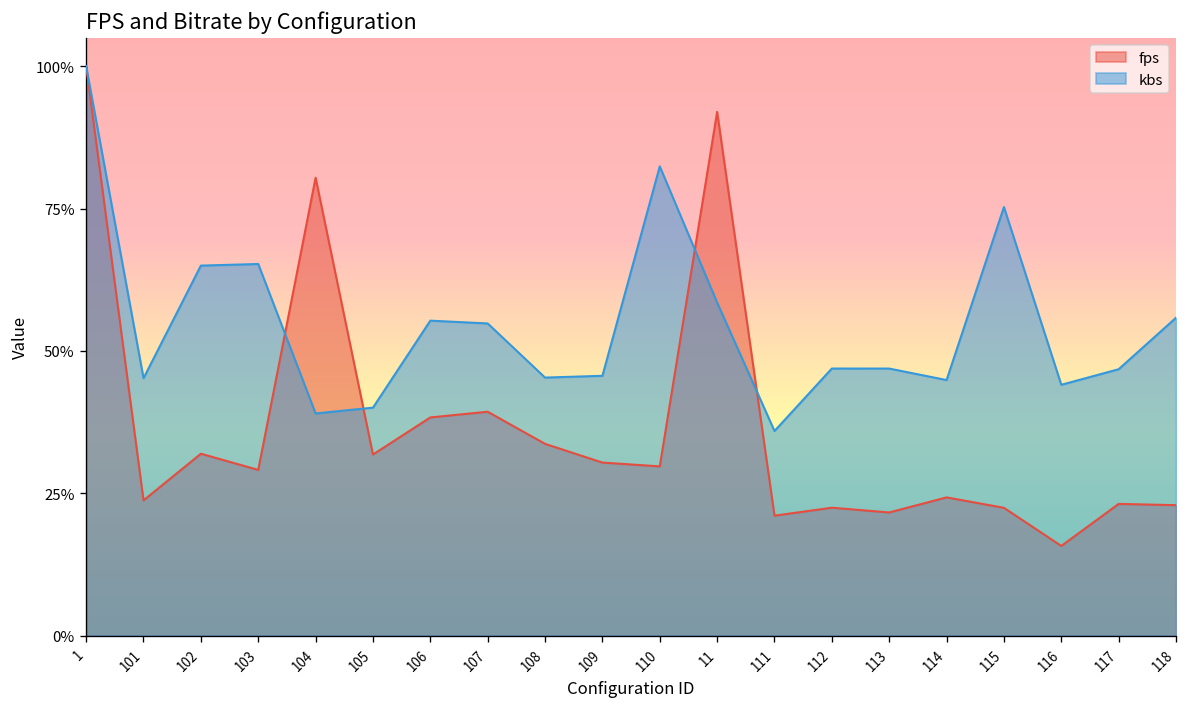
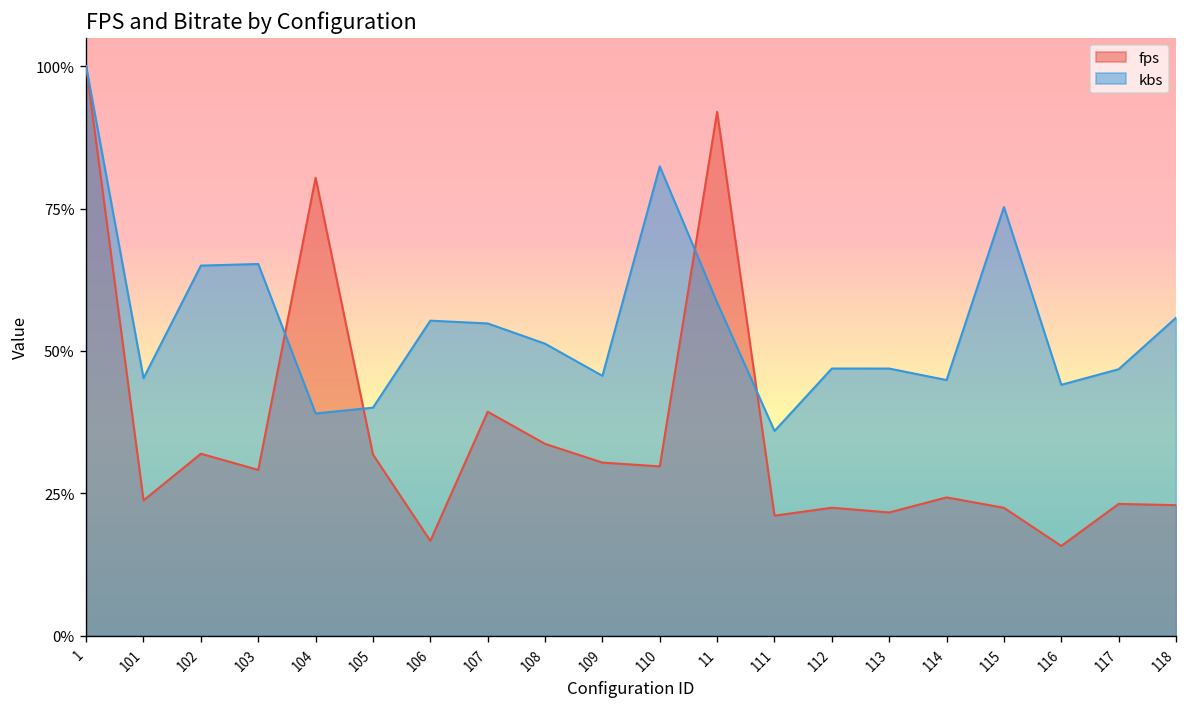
  {
    "fps": {
      "101": "24%",
      "102": "32%",
      "103": "29%",
      "104": "80%",
      "105": "32%",
-     "106": "38%",
+     "106": "17%",
      "107": "39%",
      "108": "34%",
      "109": "30%",
      "110": "30%",
      "11": "92%",
      "111": "21%",
      "112": "22%",
      "113": "22%",
      "114": "24%",
      "115": "22%",
      "116": "16%",
      "117": "23%",
      "118": "23%"
    },
    "kbs": {
      "101": "45%",
      "102": "65%",
      "103": "65%",
      "104": "39%",
      "105": "40%",
      "106": "55%",
      "107": "55%",
-     "108": "45%",
+     "108": "51%",
      "109": "46%",
      "110": "82%",
      "11": "59%",
      "111": "36%",
      "112": "47%",
      "113": "47%",
      "114": "45%",
      "115": "75%",
      "116": "44%",
      "117": "47%",
      "118": "56%"
    }
  }
